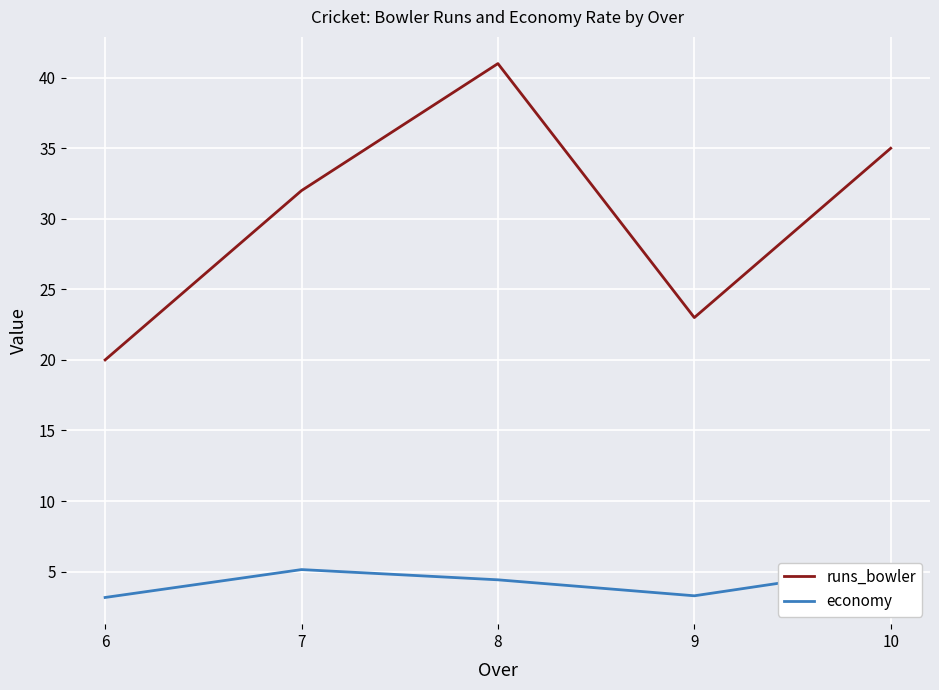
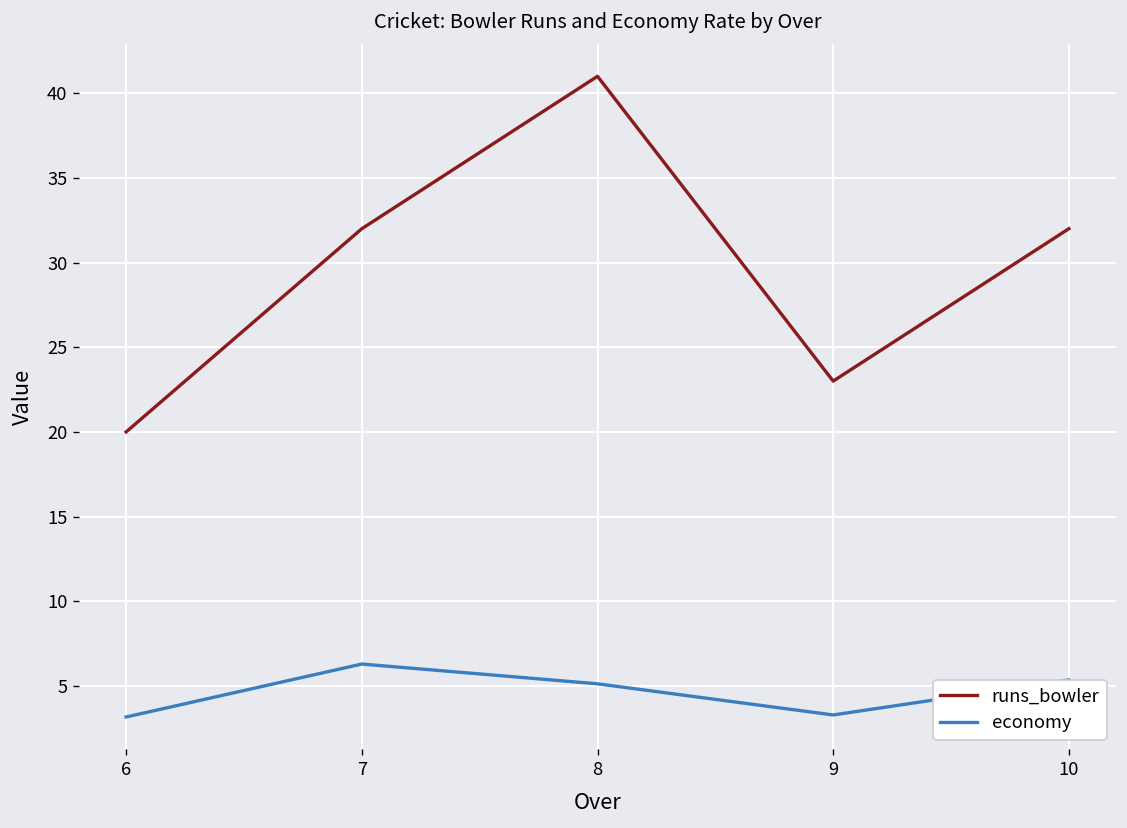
  {
    "runs_bowler": {
      "6": 20,
      "7": 32,
      "8": 41,
      "9": 23,
-     "10": 35
+     "10": 32
    },
    "economy": {
      "6": 3.2,
-     "7": 5.1,
-     "8": 4.4,
+     "7": 6.3,
+     "8": 5.1,
      "9": 3.3
    }
  }
